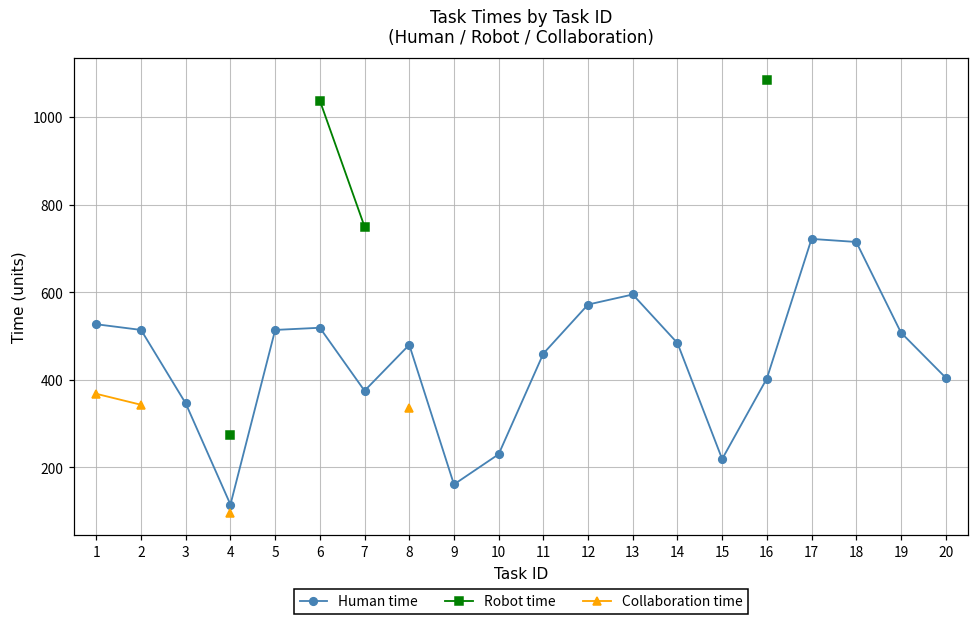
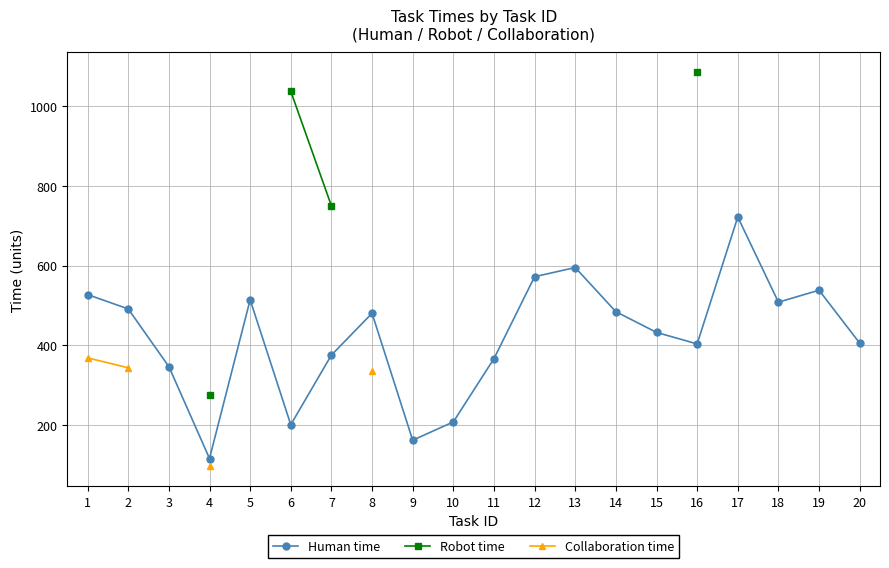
  {
    "Human time": {
      "1": 530,
-     "2": 510,
+     "2": 490,
      "3": 350,
      "4": 120,
      "5": 510,
-     "6": 520,
+     "6": 200,
      "7": 380,
      "8": 480,
      "9": 160,
-     "10": 230,
-     "11": 460,
+     "10": 210,
+     "11": 370,
      "12": 570,
      "13": 600,
      "14": 480,
-     "15": 220,
+     "15": 430,
      "16": 400,
      "17": 720,
-     "18": 720,
-     "19": 510,
+     "18": 510,
+     "19": 540,
      "20": 410
    },
    "Robot time": {
      "4": 270,
      "6": 1040,
      "7": 750,
      "16": 1090
    },
    "Collaboration time": {
      "1": 370,
      "2": 340,
      "4": 100,
      "8": 340
    }
  }
